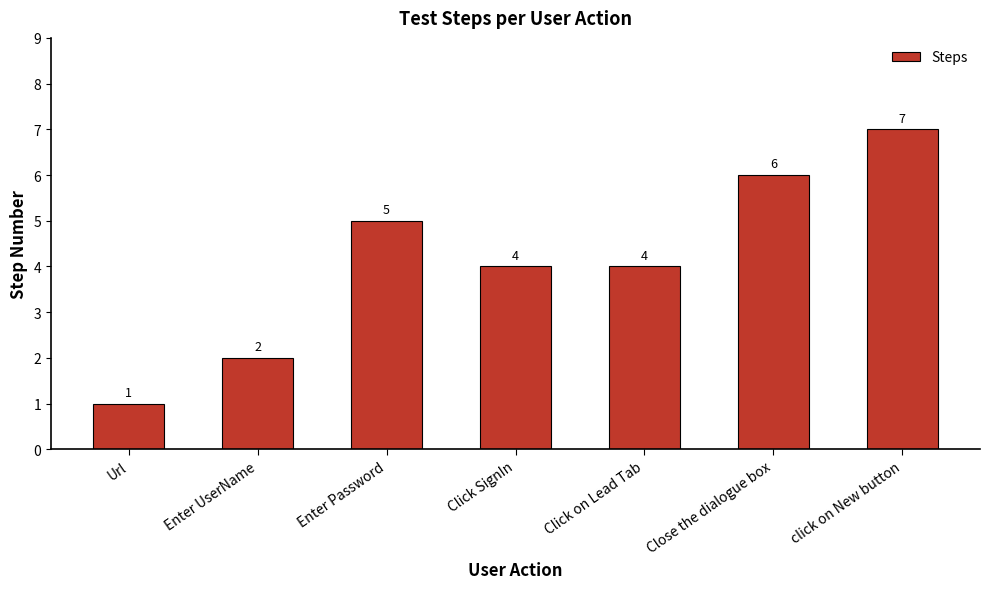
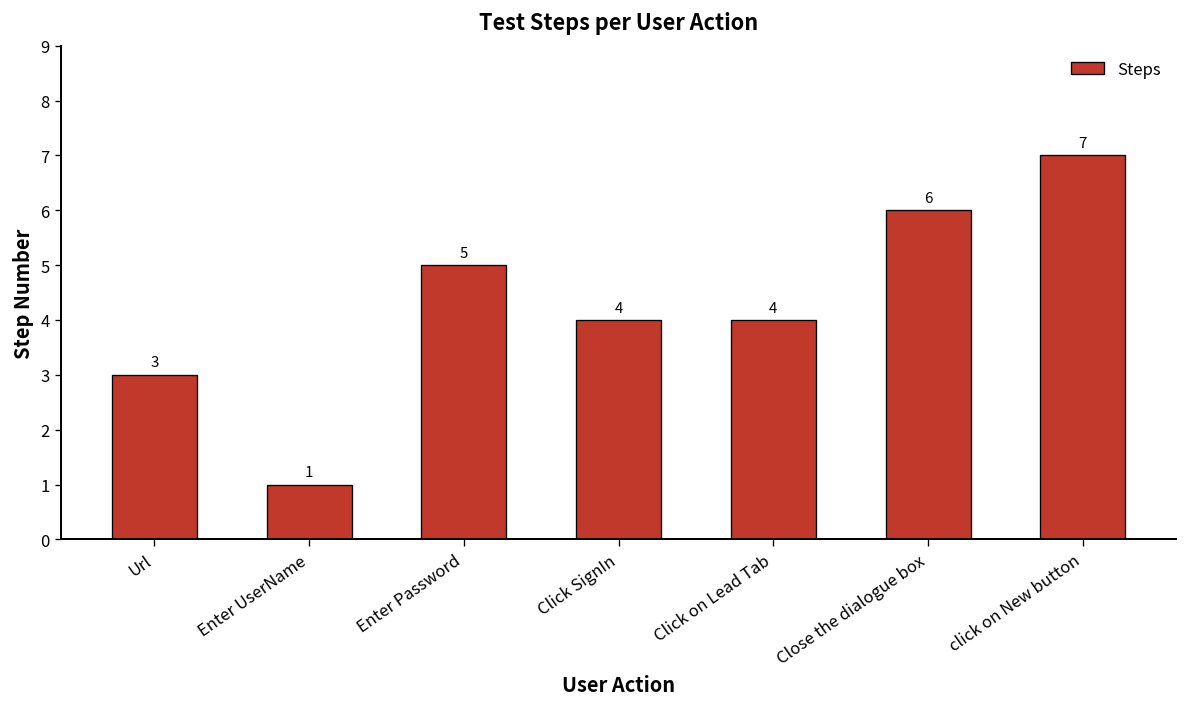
  {
-   "Url": 1,
-   "Enter UserName": 2,
+   "Url": 3,
+   "Enter UserName": 1,
    "Enter Password": 5,
    "Click SignIn": 4,
    "Click on Lead Tab": 4,
    "Close the dialogue box": 6,
    "click on New button": 7
  }
